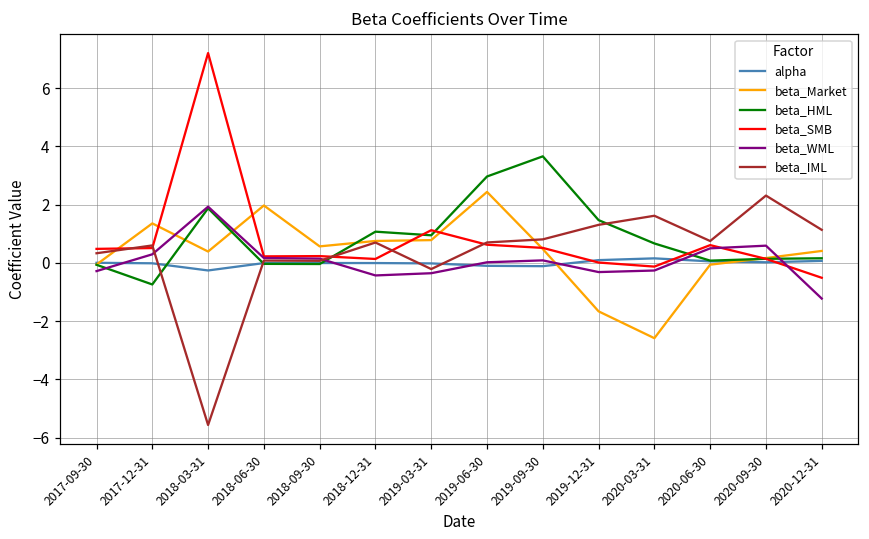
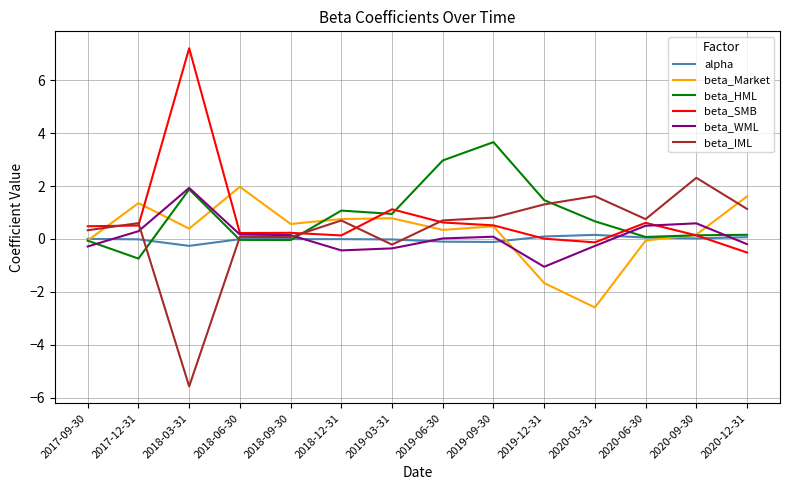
  {
    "alpha": {
      "2017-12-31": 0.0,
      "2018-03-31": -0.3,
      "2018-12-31": 0.0,
      "2019-03-31": 0.0,
      "2019-06-30": -0.1,
      "2019-09-30": -0.1,
      "2020-03-31": 0.2,
      "2020-09-30": 0.0
    },
    "beta_Market": {
      "2017-12-31": 1.4,
      "2018-03-31": 0.4,
      "2018-06-30": 2.0,
      "2018-09-30": 0.6,
      "2019-03-31": 0.8,
-     "2019-06-30": 2.4,
+     "2019-06-30": 0.3,
      "2019-12-31": -1.7,
      "2020-03-31": -2.6,
      "2020-06-30": -0.1,
-     "2020-12-31": 0.4
+     "2020-12-31": 1.6
    },
    "beta_HML": {
      "2017-12-31": -0.7,
      "2018-12-31": 1.1,
      "2019-03-31": 0.9,
      "2019-06-30": 3.0,
      "2019-09-30": 3.7,
      "2019-12-31": 1.5,
      "2020-03-31": 0.7
    },
    "beta_SMB": {
      "2017-09-30": 0.5,
      "2018-03-31": 7.2,
      "2018-12-31": 0.1,
      "2019-03-31": 1.1,
      "2020-03-31": -0.1,
      "2020-06-30": 0.6,
      "2020-12-31": -0.5
    },
    "beta_WML": {
      "2017-09-30": -0.3,
      "2017-12-31": 0.3,
      "2018-12-31": -0.4,
      "2019-03-31": -0.4,
      "2019-06-30": 0.0,
      "2019-09-30": 0.1,
-     "2019-12-31": -0.3,
+     "2019-12-31": -1.1,
      "2020-03-31": -0.3,
      "2020-06-30": 0.5,
      "2020-09-30": 0.6,
-     "2020-12-31": -1.2
+     "2020-12-31": -0.2
    },
    "beta_IML": {
      "2017-09-30": 0.3,
      "2018-03-31": -5.6,
      "2019-03-31": -0.2,
      "2019-09-30": 0.8,
      "2019-12-31": 1.3,
      "2020-03-31": 1.6,
      "2020-06-30": 0.8,
      "2020-09-30": 2.3,
      "2020-12-31": 1.1
    }
  }
